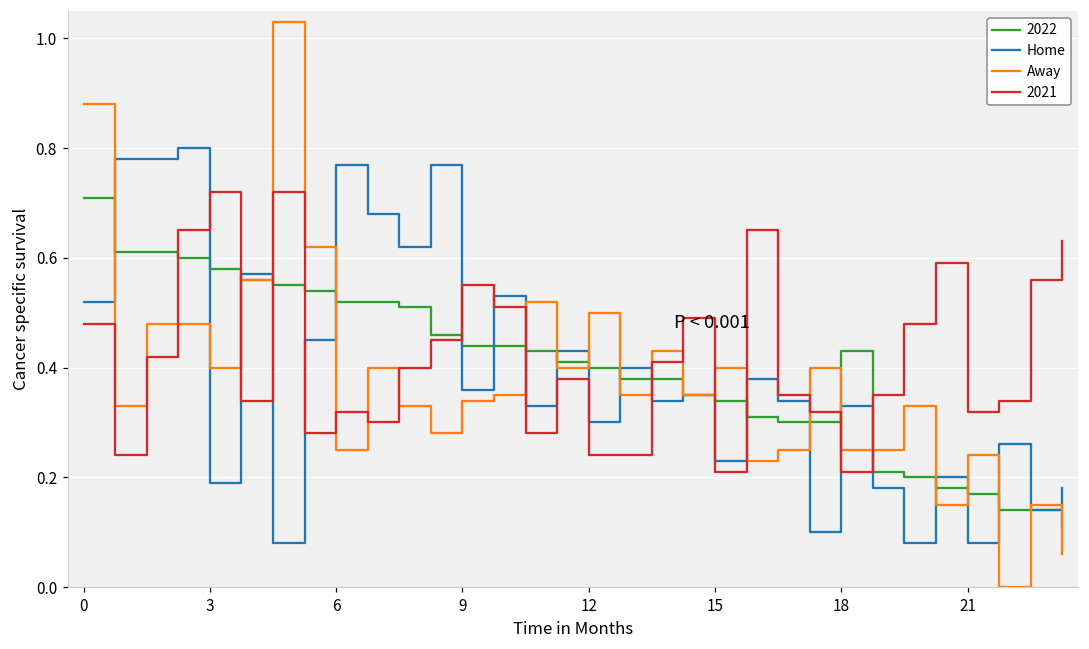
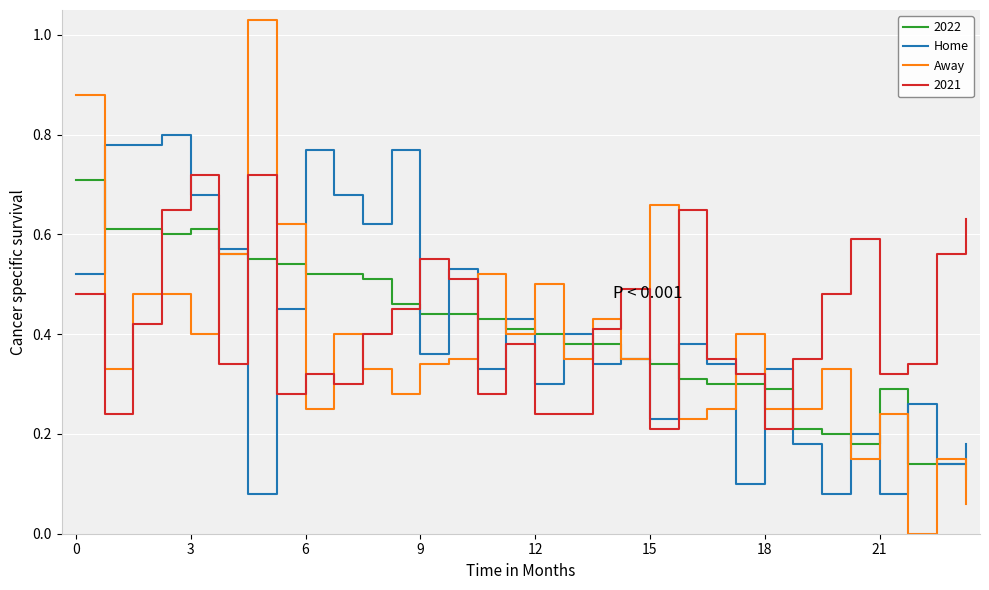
  {
    "2022": {
      "0": 0.71,
-     "3": 0.58,
+     "3": 0.61,
      "6": 0.52,
      "9": 0.44,
      "12": 0.40,
      "15": 0.34,
-     "18": 0.43,
-     "21": 0.17
+     "18": 0.29,
+     "21": 0.29
    },
    "Home": {
      "0": 0.52,
-     "3": 0.19,
+     "3": 0.68,
      "6": 0.77,
      "9": 0.36,
      "12": 0.30,
      "15": 0.23,
      "18": 0.33,
      "21": 0.08
    },
    "Away": {
      "0": 0.88,
      "3": 0.40,
      "6": 0.25,
      "9": 0.34,
      "12": 0.50,
-     "15": 0.40,
+     "15": 0.66,
      "18": 0.25,
      "21": 0.24
    },
    "2021": {
      "0": 0.48,
      "3": 0.72,
      "6": 0.32,
      "9": 0.55,
      "12": 0.24,
      "15": 0.21,
      "18": 0.21,
      "21": 0.32
    }
  }
